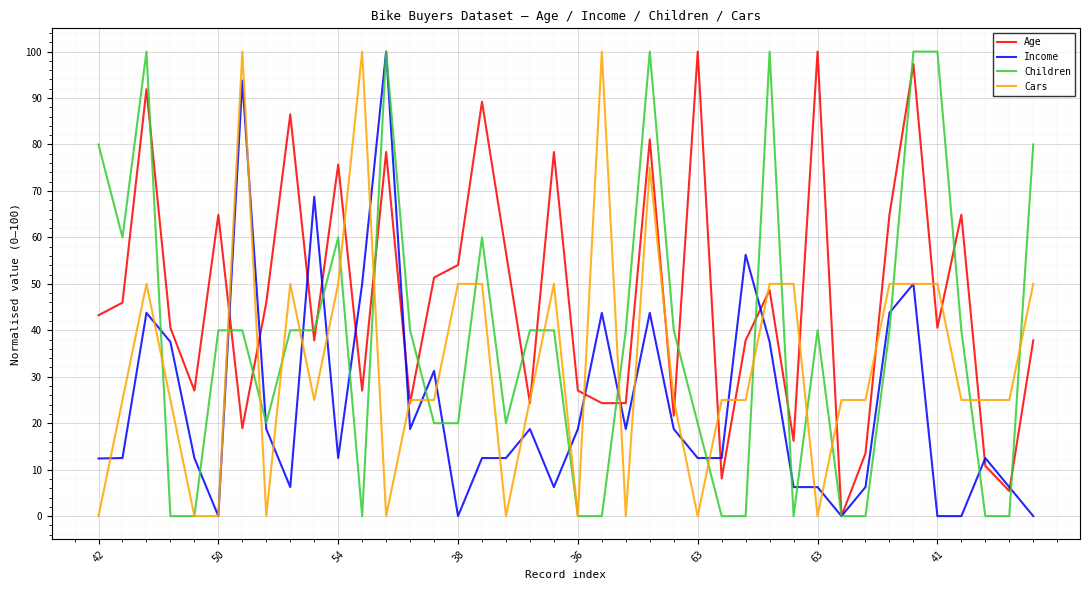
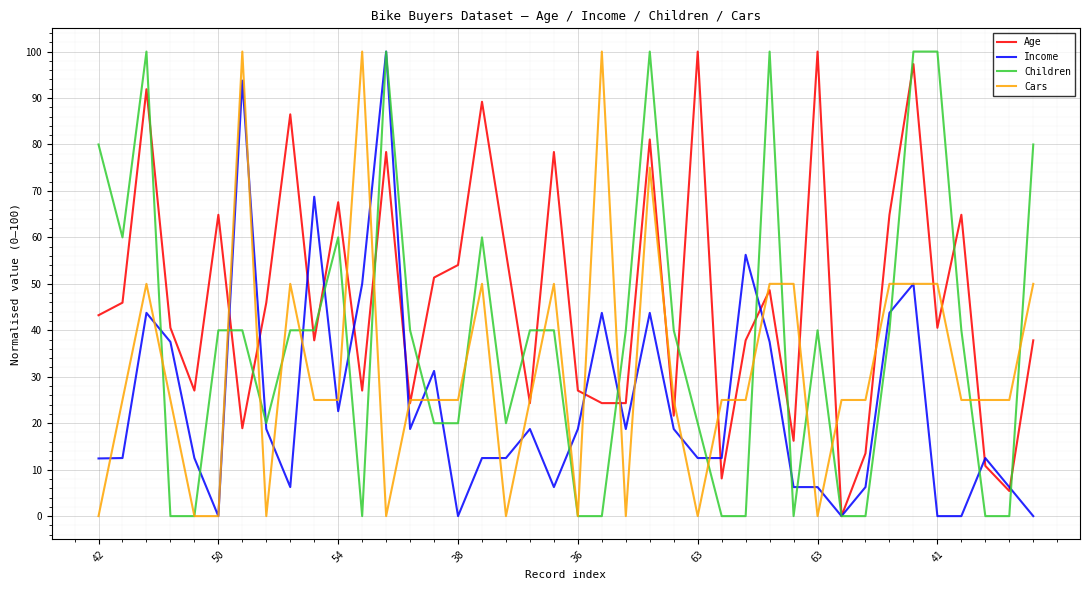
  {
    "Age": {
      "42": 43,
-     "54": 76,
+     "54": 68,
      "38": 54
    },
    "Income": {
      "42": 12,
-     "54": 12,
+     "54": 23,
      "38": 0
    },
    "Children": {
      "42": 80,
      "54": 60,
      "38": 20
    },
    "Cars": {
      "42": 0,
-     "54": 50,
-     "38": 50
+     "54": 25,
+     "38": 25
    }
  }
